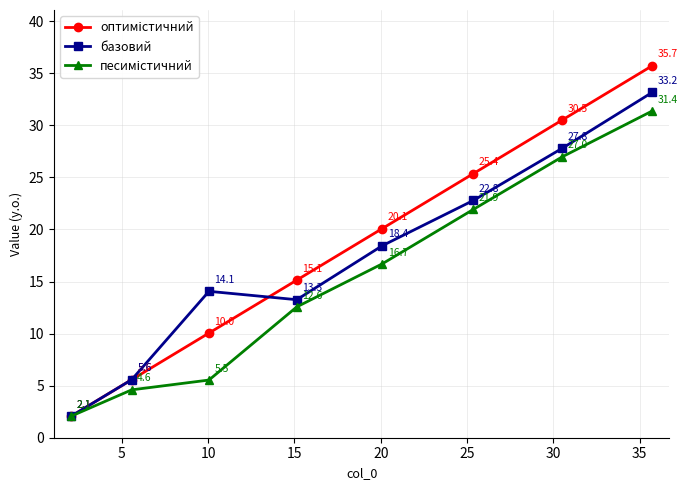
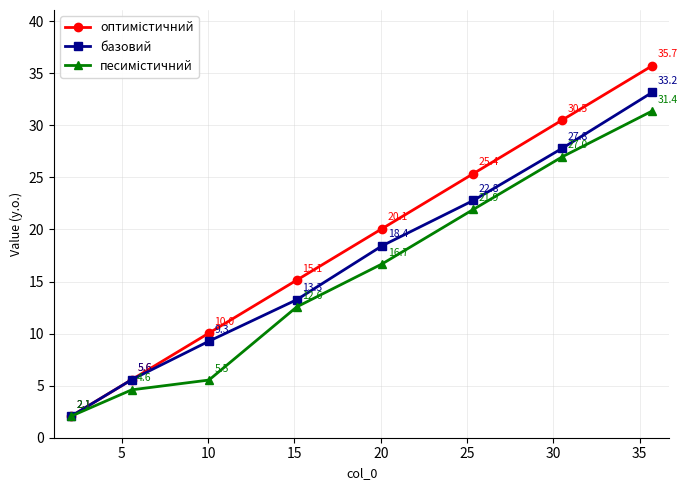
  {
    "оптимістичний": {
      "10": 10.0
    },
    "базовий": {
-     "10": 14.1
+     "10": 9.3
    },
    "песимістичний": {
      "10": 5.5
    }
  }
